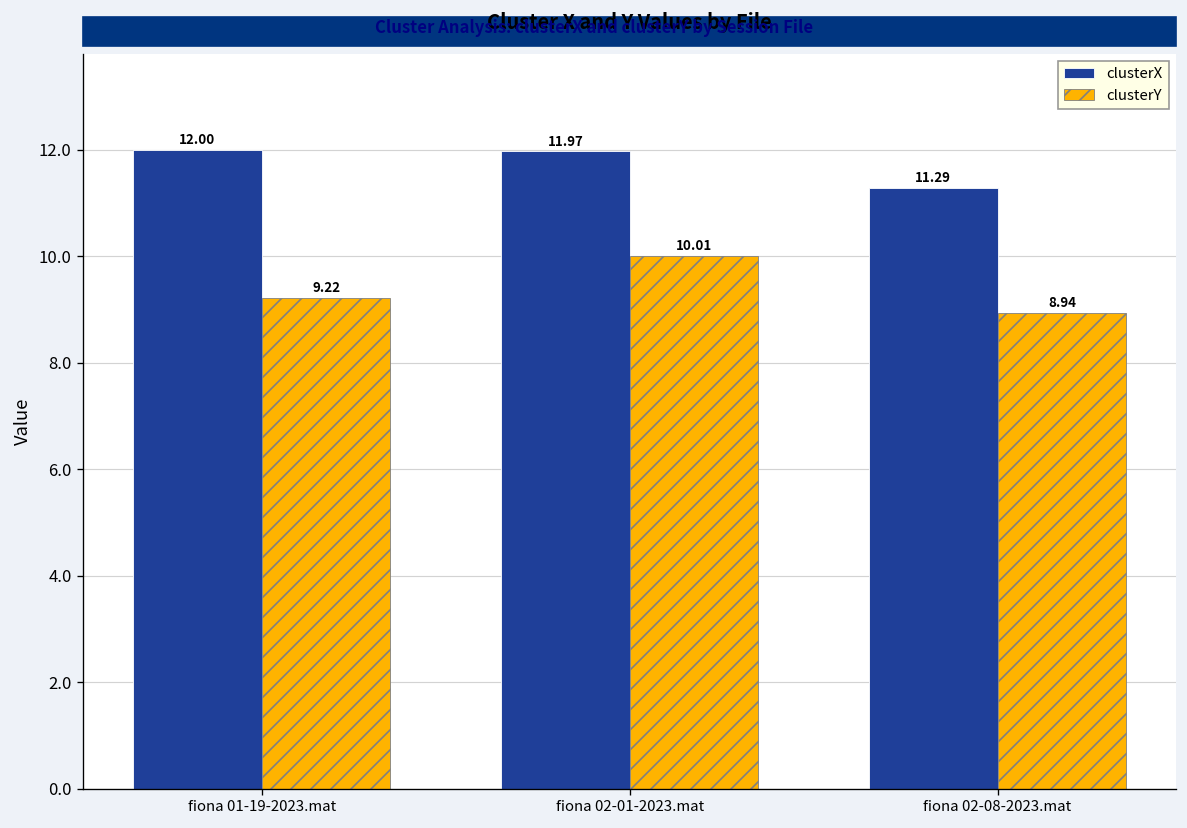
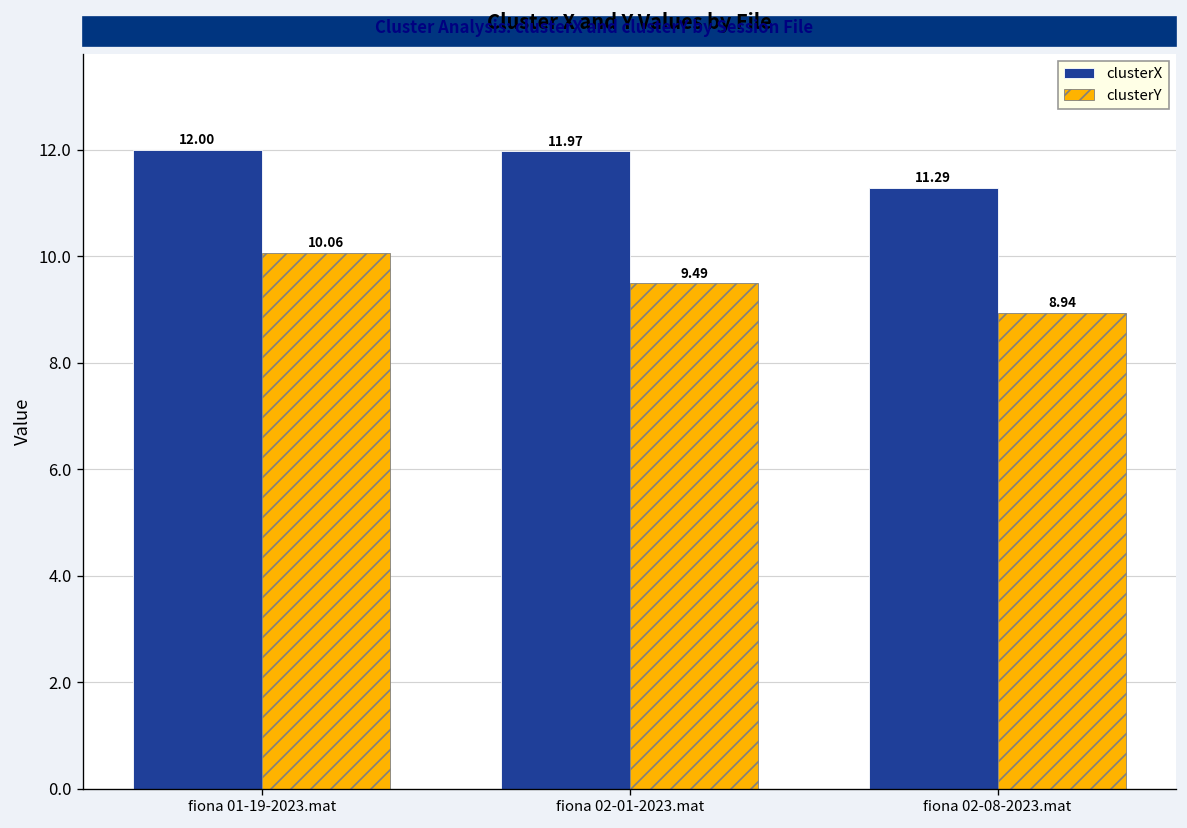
  {
    "clusterX": {
      "fiona 01-19-2023.mat": 12.00,
      "fiona 02-01-2023.mat": 11.97,
      "fiona 02-08-2023.mat": 11.29
    },
    "clusterY": {
-     "fiona 01-19-2023.mat": 9.22,
-     "fiona 02-01-2023.mat": 10.01,
+     "fiona 01-19-2023.mat": 10.06,
+     "fiona 02-01-2023.mat": 9.49,
      "fiona 02-08-2023.mat": 8.94
    }
  }
